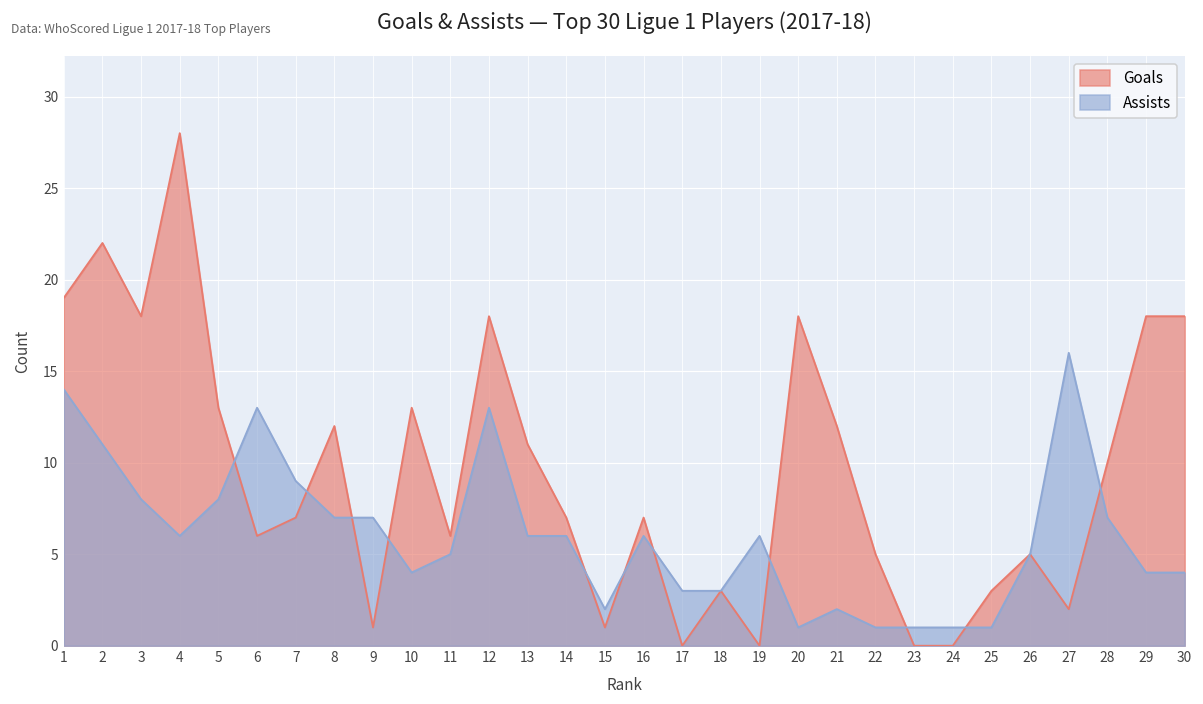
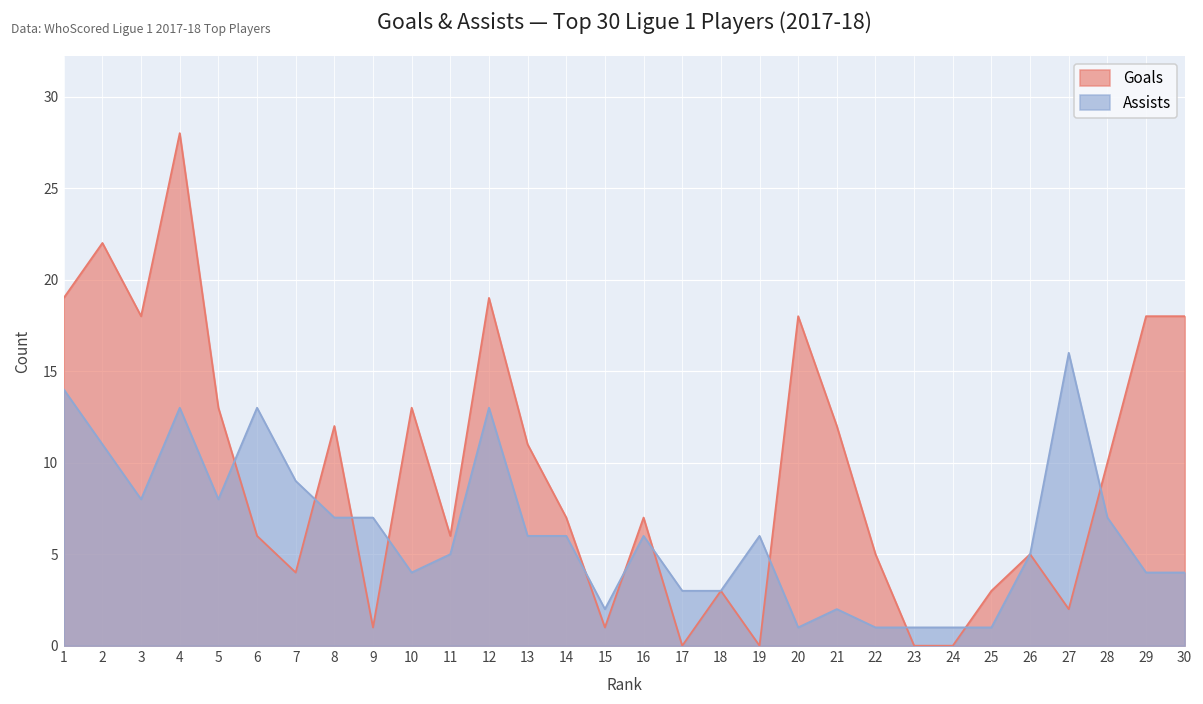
  {
    "Goals": {
      "1": 19,
      "2": 22,
      "3": 18,
      "4": 28,
      "5": 13,
      "6": 6,
-     "7": 7,
+     "7": 4,
      "8": 12,
      "9": 1,
      "10": 13,
      "11": 6,
-     "12": 18,
+     "12": 19,
      "13": 11,
      "14": 7,
      "15": 1,
      "16": 7,
      "17": 0,
      "19": 0,
      "20": 18,
      "21": 12,
      "22": 5,
      "23": 0,
      "24": 0,
      "25": 3,
      "27": 2,
      "28": 10,
      "29": 18,
      "30": 18
    },
    "Assists": {
      "1": 14,
      "2": 11,
      "3": 8,
-     "4": 6,
+     "4": 13,
      "5": 8,
      "6": 13,
      "7": 9,
      "8": 7,
      "9": 7,
      "10": 4,
      "11": 5,
      "12": 13,
      "13": 6,
      "14": 6,
      "15": 2,
      "16": 6,
      "17": 3,
      "19": 6,
      "20": 1,
      "21": 2,
      "22": 1,
      "23": 1,
      "24": 1,
      "25": 1,
      "27": 16,
      "28": 7,
      "29": 4,
      "30": 4
    }
  }
